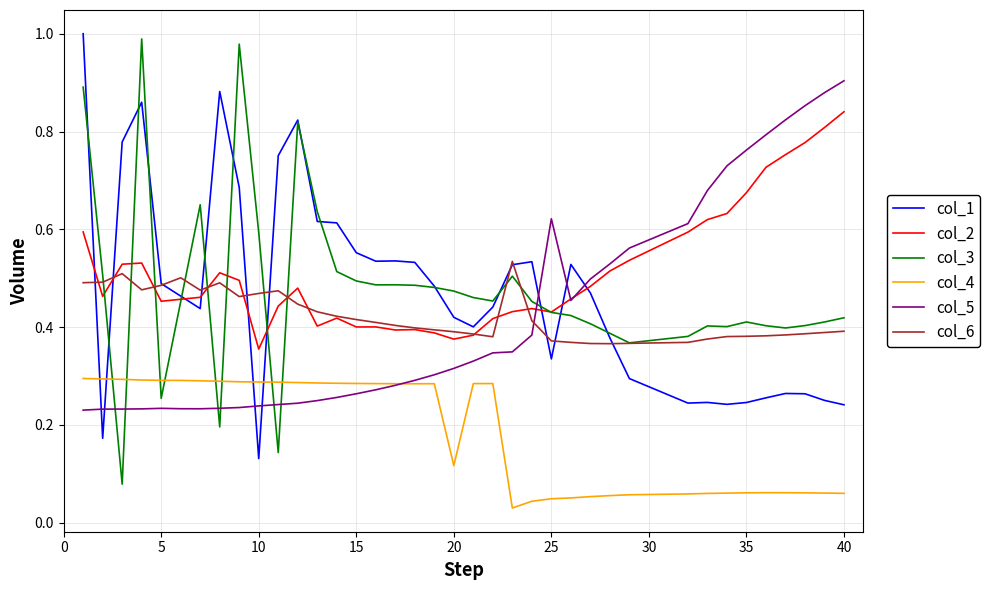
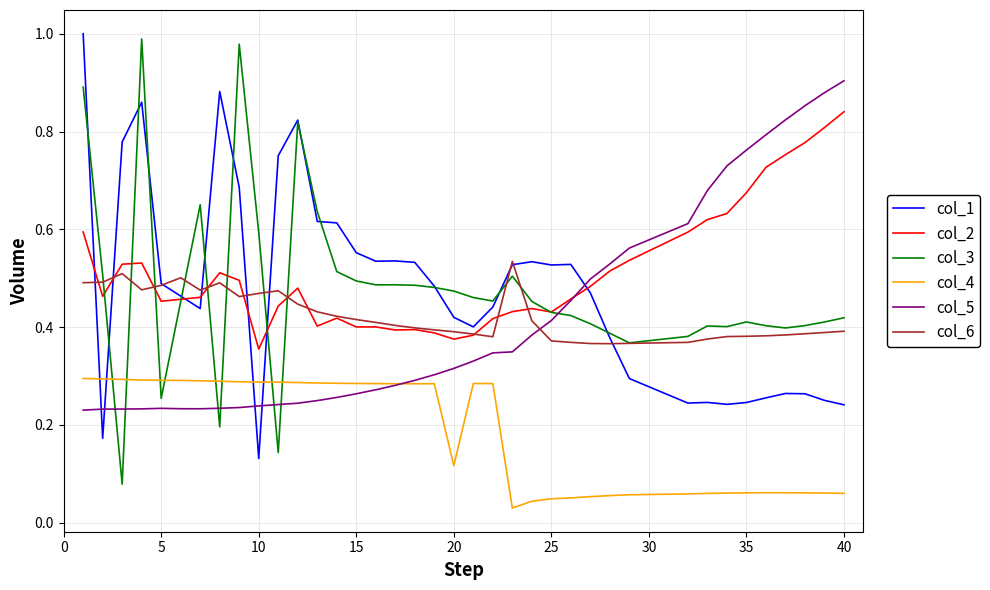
  {
    "col_1": {
      "10": 0.13,
      "15": 0.55,
      "20": 0.42,
-     "25": 0.34,
+     "25": 0.53,
      "30": 0.28,
      "35": 0.25,
      "40": 0.24
    },
    "col_2": {
      "5": 0.45,
      "10": 0.36,
      "15": 0.40,
      "20": 0.38,
      "30": 0.56,
      "35": 0.67,
      "40": 0.84
    },
    "col_3": {
      "5": 0.25,
      "10": 0.59,
      "15": 0.49,
      "20": 0.47,
      "35": 0.41,
      "40": 0.42
    },
    "col_4": {
      "5": 0.29,
      "10": 0.29,
      "15": 0.28,
      "20": 0.12,
      "25": 0.05,
      "30": 0.06,
      "35": 0.06,
      "40": 0.06
    },
    "col_5": {
      "5": 0.23,
      "10": 0.24,
      "15": 0.26,
      "20": 0.32,
-     "25": 0.62,
+     "25": 0.41,
      "30": 0.58,
      "35": 0.76,
      "40": 0.90
    },
    "col_6": {
      "10": 0.47,
      "15": 0.42,
      "20": 0.39,
      "25": 0.37,
      "35": 0.38,
      "40": 0.39
    }
  }
